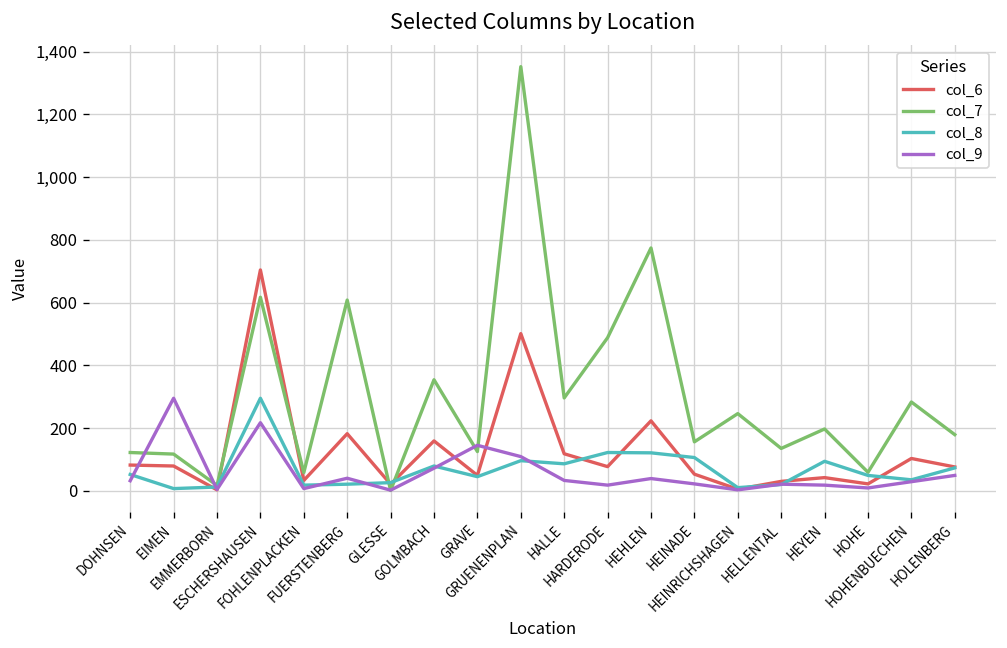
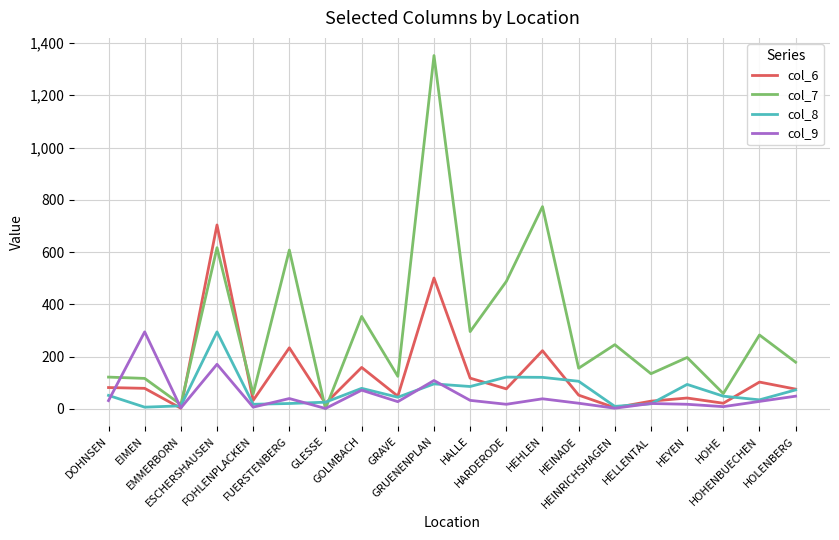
  {
    "col_6": {
      "DOHNSEN": "80",
      "EIMEN": "80",
      "ESCHERSHAUSEN": "700",
      "FOHLENPLACKEN": "30",
-     "FUERSTENBERG": "180",
+     "FUERSTENBERG": "230",
      "GOLMBACH": "160",
      "GRUENENPLAN": "500",
      "HALLE": "120",
      "HARDERODE": "80",
      "HEHLEN": "220",
      "HEINADE": "50",
      "HEYEN": "40",
      "HOHE": "20",
      "HOHENBUECHEN": "100"
    },
    "col_7": {
      "DOHNSEN": "120",
      "EIMEN": "120",
      "ESCHERSHAUSEN": "620",
      "FOHLENPLACKEN": "60",
      "FUERSTENBERG": "610",
      "GOLMBACH": "350",
      "GRAVE": "130",
      "GRUENENPLAN": "1,350",
      "HALLE": "300",
      "HARDERODE": "490",
      "HEHLEN": "770",
      "HEINADE": "160",
      "HEINRICHSHAGEN": "250",
      "HELLENTAL": "140",
      "HEYEN": "200",
      "HOHE": "60",
      "HOHENBUECHEN": "280",
      "HOLENBERG": "180"
    },
    "col_8": {
      "DOHNSEN": "50",
      "EIMEN": "10",
      "ESCHERSHAUSEN": "300",
      "FOHLENPLACKEN": "20",
      "FUERSTENBERG": "20",
      "GRUENENPLAN": "100",
      "HALLE": "90",
      "HARDERODE": "120",
      "HEHLEN": "120",
      "HEINADE": "110",
      "HEYEN": "90",
      "HOHE": "50"
    },
    "col_9": {
      "DOHNSEN": "30",
      "EIMEN": "300",
-     "ESCHERSHAUSEN": "220",
+     "ESCHERSHAUSEN": "170",
      "FOHLENPLACKEN": "10",
      "FUERSTENBERG": "40",
-     "GRAVE": "150",
+     "GRAVE": "30",
      "GRUENENPLAN": "110",
      "HALLE": "30",
      "HARDERODE": "20",
      "HEHLEN": "40",
      "HEINADE": "20",
      "HEYEN": "20",
      "HOHE": "10",
      "HOLENBERG": "50"
    }
  }
